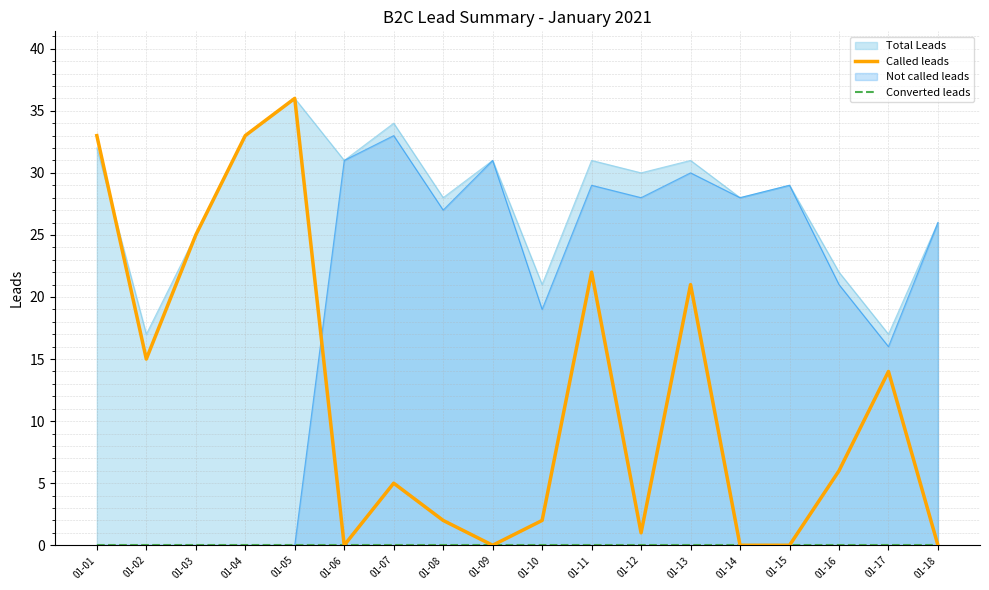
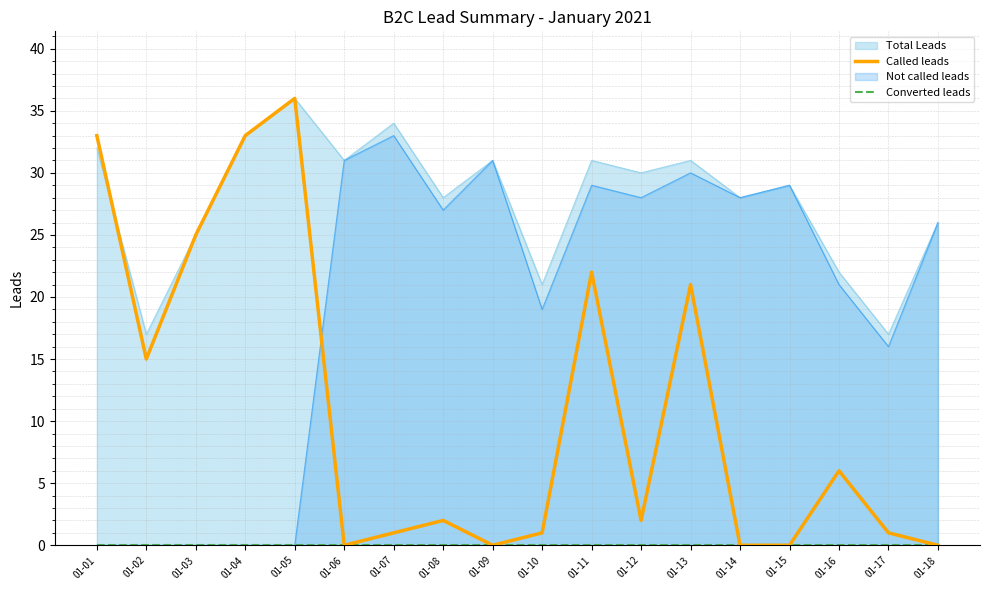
  {
    "Called leads": {
      "01-01": 33,
      "01-02": 15,
-     "01-07": 5,
+     "01-07": 1,
      "01-08": 2,
-     "01-10": 2,
+     "01-10": 1,
      "01-11": 22,
-     "01-12": 1,
+     "01-12": 2,
      "01-13": 21,
      "01-16": 6,
-     "01-17": 14
+     "01-17": 1
    },
    "Converted leads": {
      "01-07": 0,
      "01-08": 0,
      "01-10": 0,
      "01-11": 0,
      "01-12": 0,
      "01-13": 0,
      "01-16": 0,
      "01-17": 0
    }
  }
